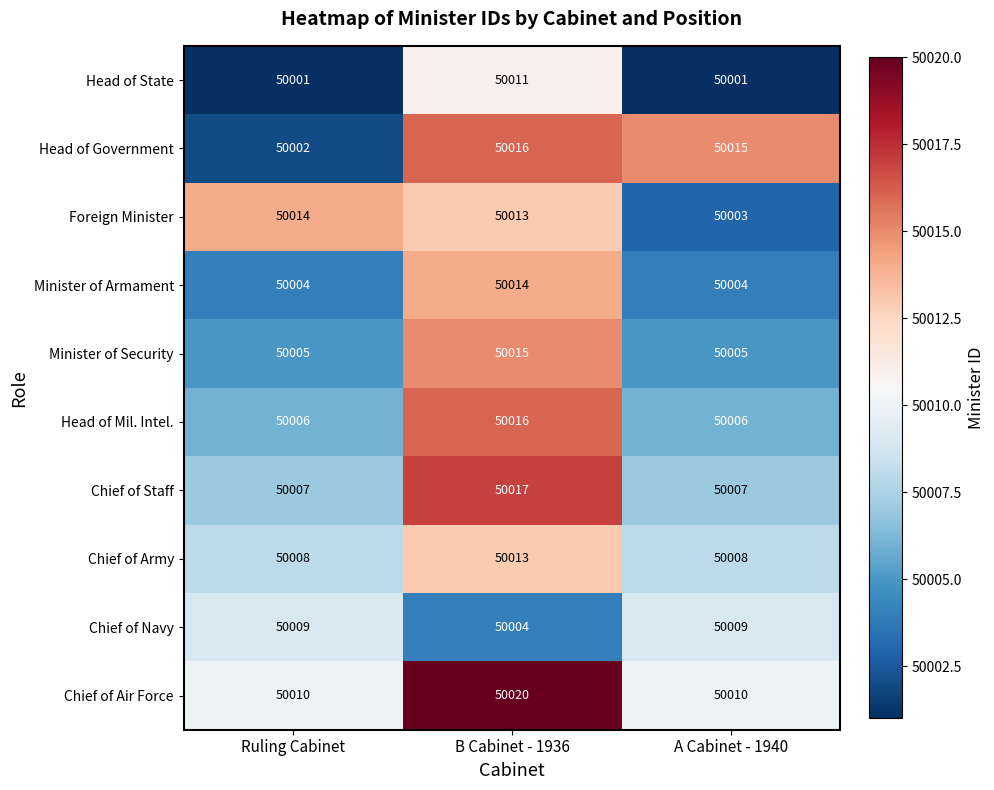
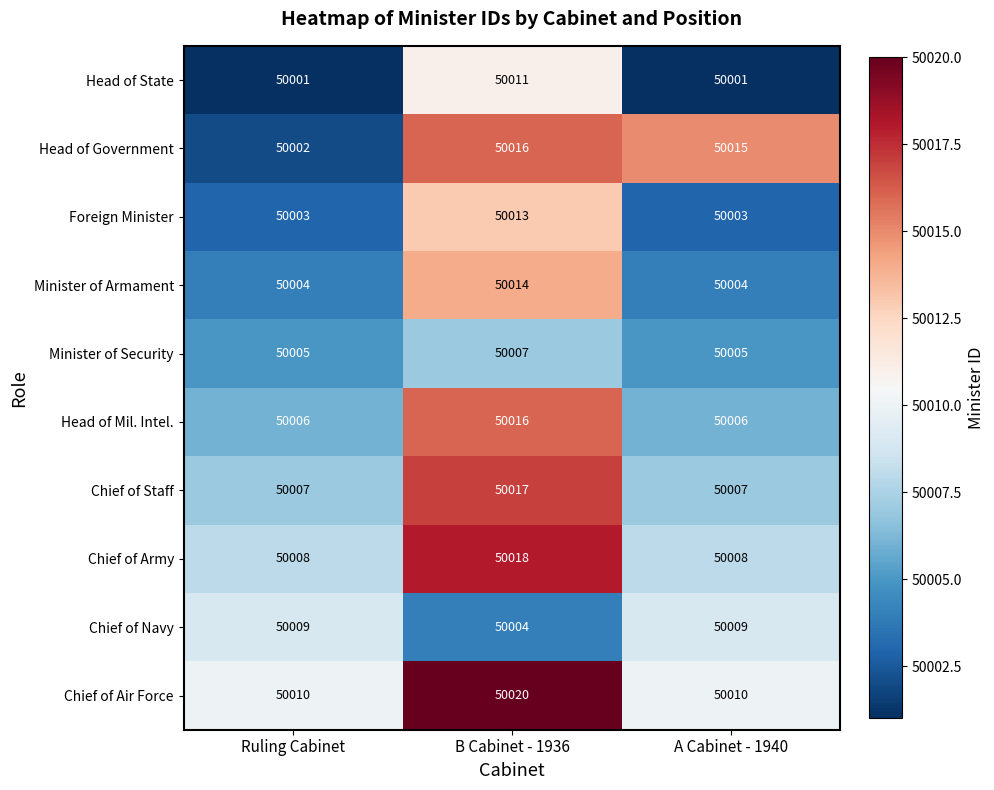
  {
    "Head of State": {
      "Ruling Cabinet": 50001,
      "B Cabinet - 1936": 50011,
      "A Cabinet - 1940": 50001
    },
    "Head of Government": {
      "Ruling Cabinet": 50002,
      "B Cabinet - 1936": 50016,
      "A Cabinet - 1940": 50015
    },
    "Foreign Minister": {
-     "Ruling Cabinet": 50014,
+     "Ruling Cabinet": 50003,
      "B Cabinet - 1936": 50013,
      "A Cabinet - 1940": 50003
    },
    "Minister of Armament": {
      "Ruling Cabinet": 50004,
      "B Cabinet - 1936": 50014,
      "A Cabinet - 1940": 50004
    },
    "Minister of Security": {
      "Ruling Cabinet": 50005,
-     "B Cabinet - 1936": 50015,
+     "B Cabinet - 1936": 50007,
      "A Cabinet - 1940": 50005
    },
    "Head of Mil. Intel.": {
      "Ruling Cabinet": 50006,
      "B Cabinet - 1936": 50016,
      "A Cabinet - 1940": 50006
    },
    "Chief of Staff": {
      "Ruling Cabinet": 50007,
      "B Cabinet - 1936": 50017,
      "A Cabinet - 1940": 50007
    },
    "Chief of Army": {
      "Ruling Cabinet": 50008,
-     "B Cabinet - 1936": 50013,
+     "B Cabinet - 1936": 50018,
      "A Cabinet - 1940": 50008
    },
    "Chief of Navy": {
      "Ruling Cabinet": 50009,
      "B Cabinet - 1936": 50004,
      "A Cabinet - 1940": 50009
    },
    "Chief of Air Force": {
      "Ruling Cabinet": 50010,
      "B Cabinet - 1936": 50020,
      "A Cabinet - 1940": 50010
    }
  }
